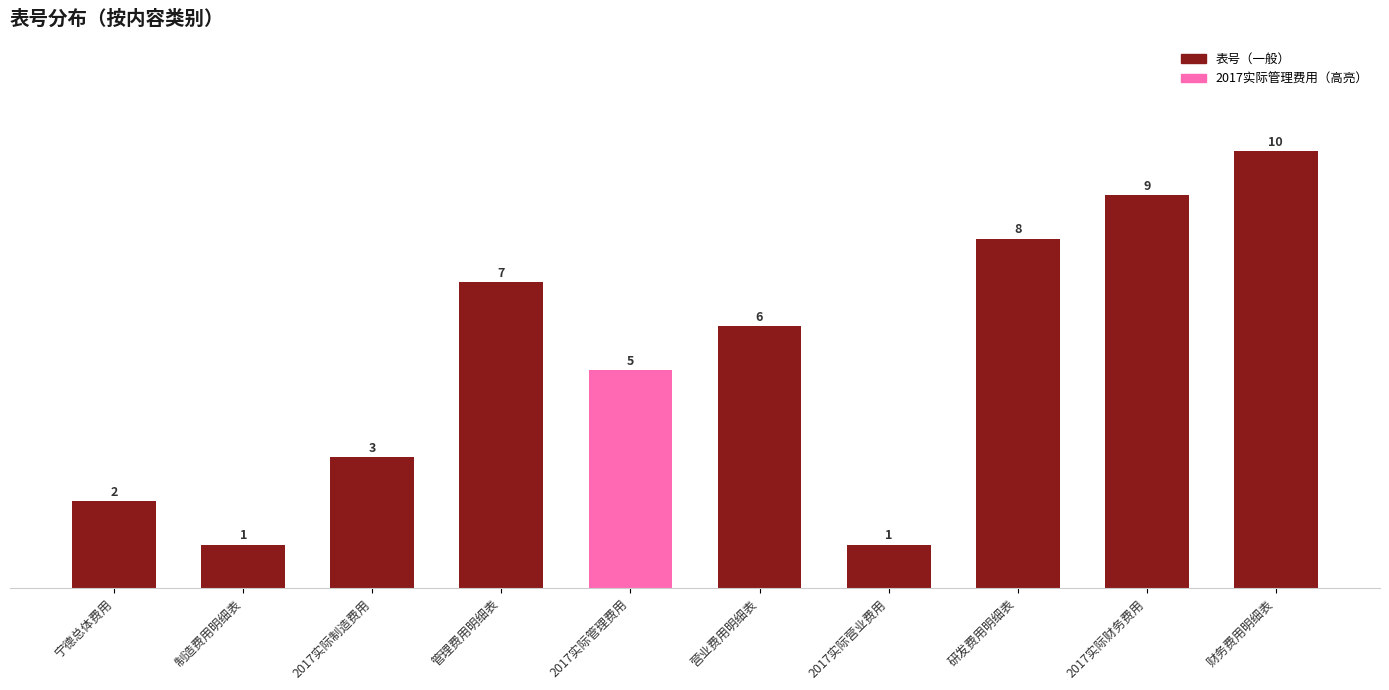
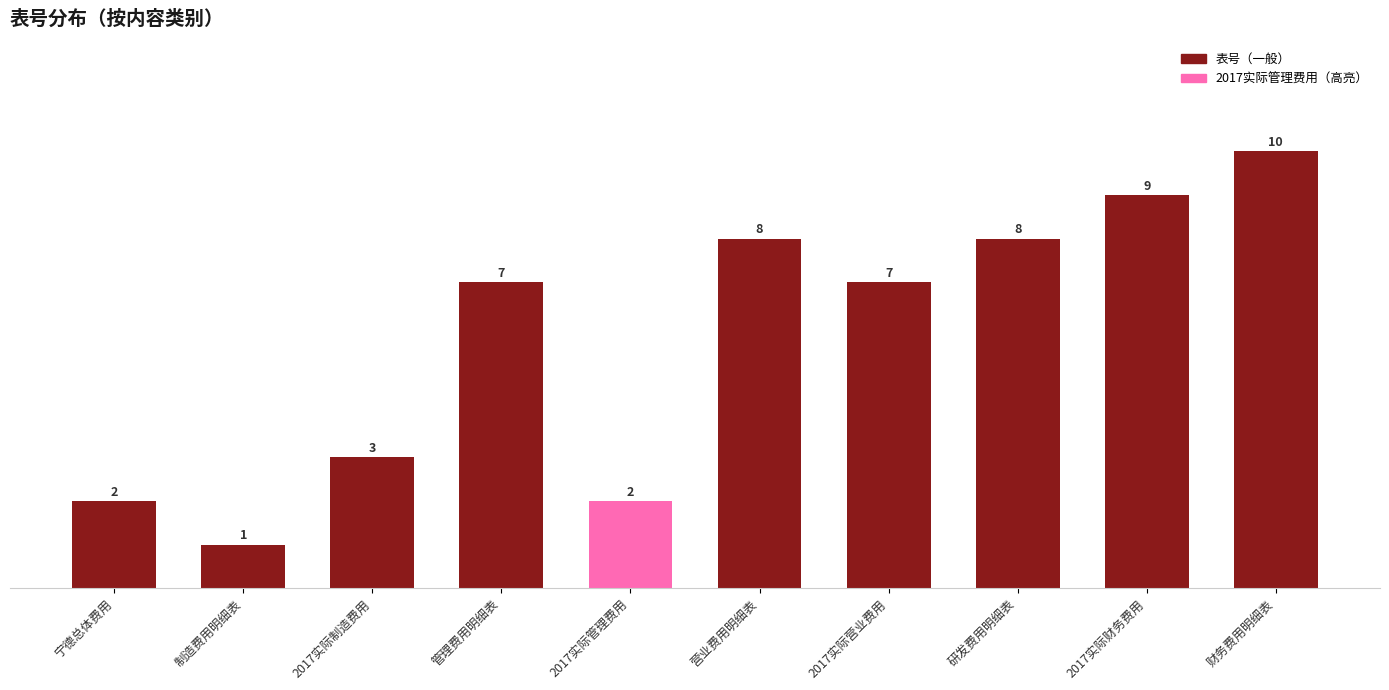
  {
    "宁德总体费用": 2,
    "制造费用明细表": 1,
    "2017实际制造费用": 3,
    "管理费用明细表": 7,
-   "2017实际管理费用": 5,
-   "营业费用明细表": 6,
-   "2017实际营业费用": 1,
+   "2017实际管理费用": 2,
+   "营业费用明细表": 8,
+   "2017实际营业费用": 7,
    "研发费用明细表": 8,
    "2017实际财务费用": 9,
    "财务费用明细表": 10
  }
